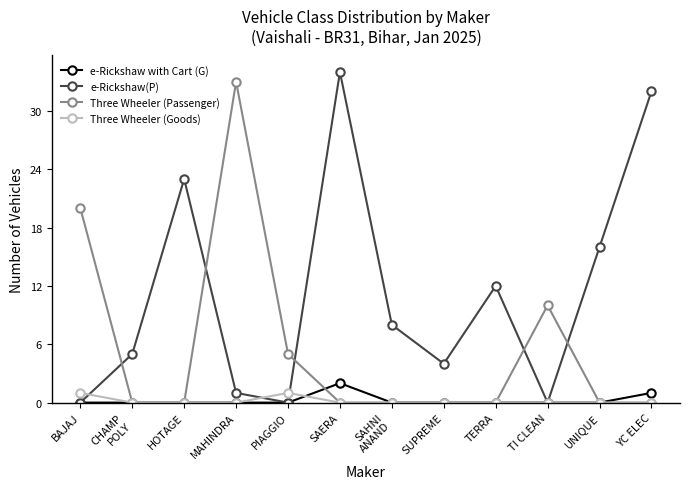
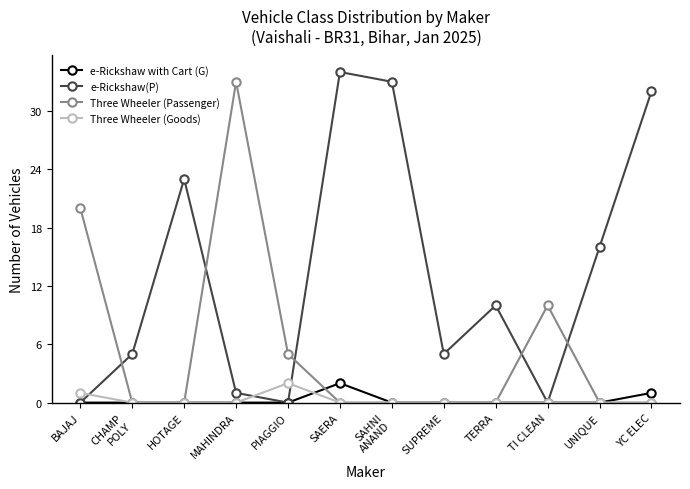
  {
    "e-Rickshaw with Cart (G)": {
      "SAERA": 2,
      "YC ELEC": 1
    },
    "e-Rickshaw(P)": {
      "CHAMP POLY": 5,
      "HOTAGE": 23,
      "MAHINDRA": 1,
      "SAERA": 34,
-     "SAHNI ANAND": 8,
-     "SUPREME": 4,
-     "TERRA": 12,
+     "SAHNI ANAND": 33,
+     "SUPREME": 5,
+     "TERRA": 10,
      "UNIQUE": 16,
      "YC ELEC": 32
    },
    "Three Wheeler (Passenger)": {
      "BAJAJ": 20,
      "MAHINDRA": 33,
      "PIAGGIO": 5,
      "TI CLEAN": 10
    },
    "Three Wheeler (Goods)": {
      "BAJAJ": 1,
-     "PIAGGIO": 1
+     "PIAGGIO": 2
    }
  }
